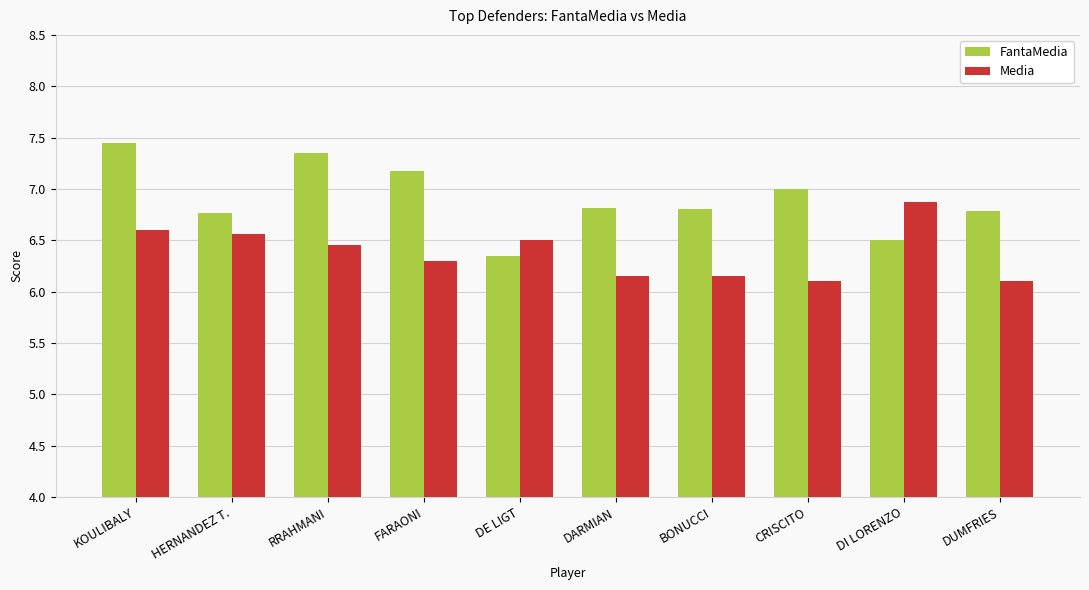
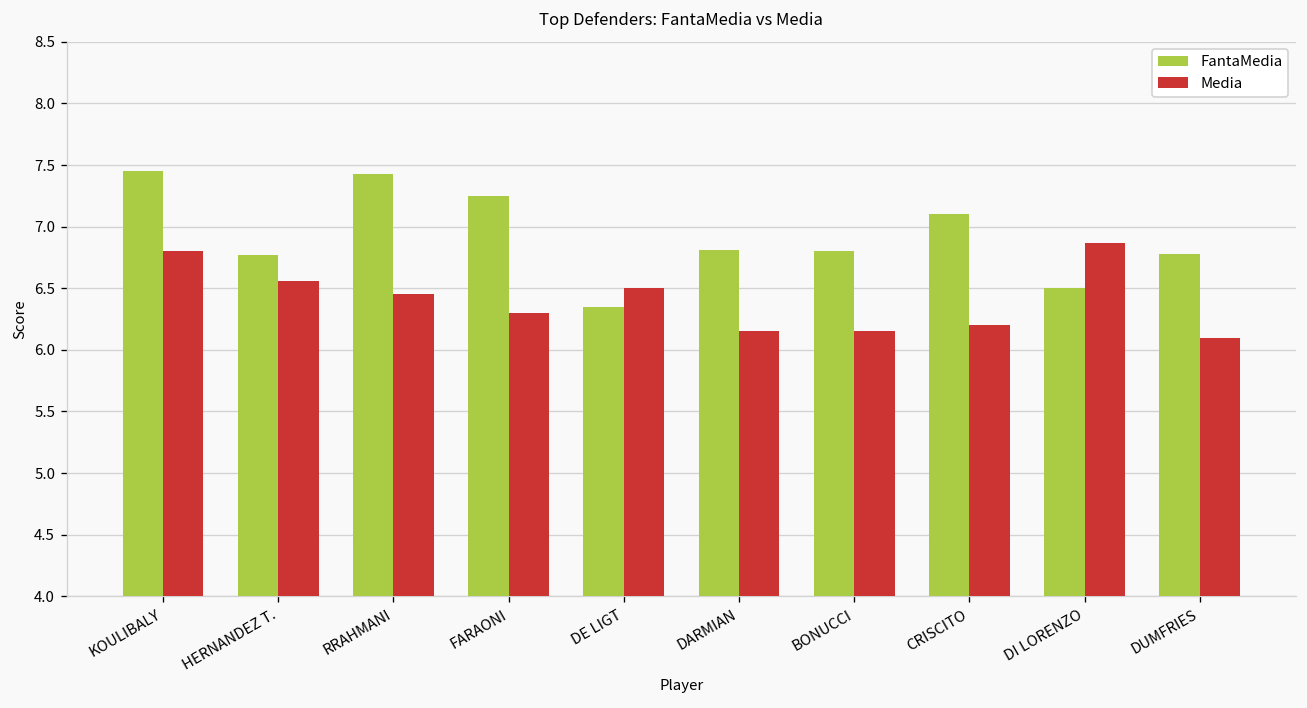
  {
    "FantaMedia": {
      "KOULIBALY": 7.45,
      "HERNANDEZ T.": 6.77,
-     "RRAHMANI": 7.35,
-     "FARAONI": 7.17,
+     "RRAHMANI": 7.43,
+     "FARAONI": 7.25,
      "DE LIGT": 6.35,
      "DARMIAN": 6.81,
      "BONUCCI": 6.80,
-     "CRISCITO": 7.0,
+     "CRISCITO": 7.1,
      "DI LORENZO": 6.50,
      "DUMFRIES": 6.78
    },
    "Media": {
-     "KOULIBALY": 6.6,
+     "KOULIBALY": 6.8,
      "HERNANDEZ T.": 6.56,
      "RRAHMANI": 6.45,
      "FARAONI": 6.3,
      "DE LIGT": 6.5,
      "DARMIAN": 6.15,
      "BONUCCI": 6.15,
-     "CRISCITO": 6.1,
+     "CRISCITO": 6.2,
      "DI LORENZO": 6.87,
      "DUMFRIES": 6.1
    }
  }
